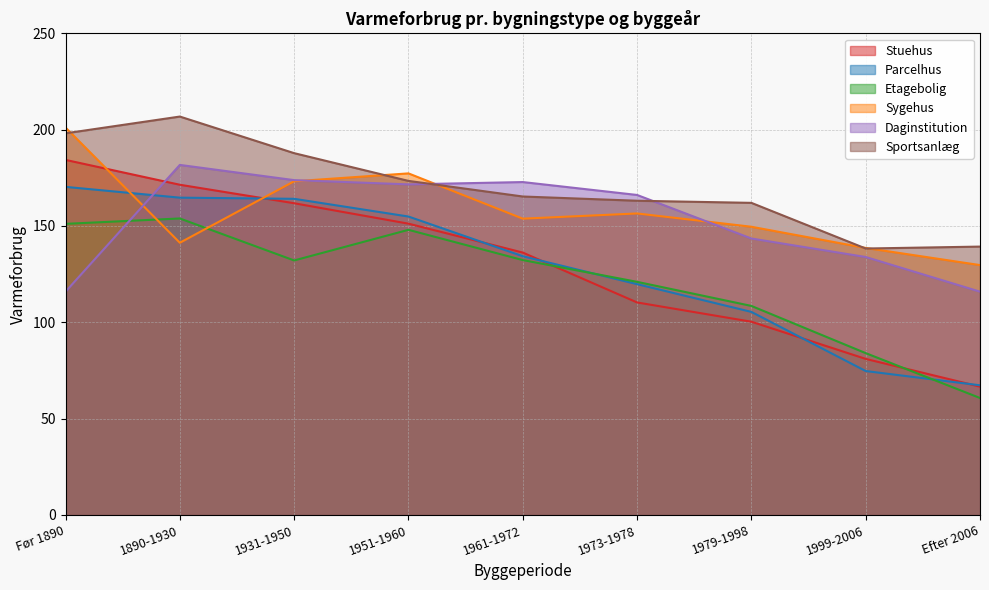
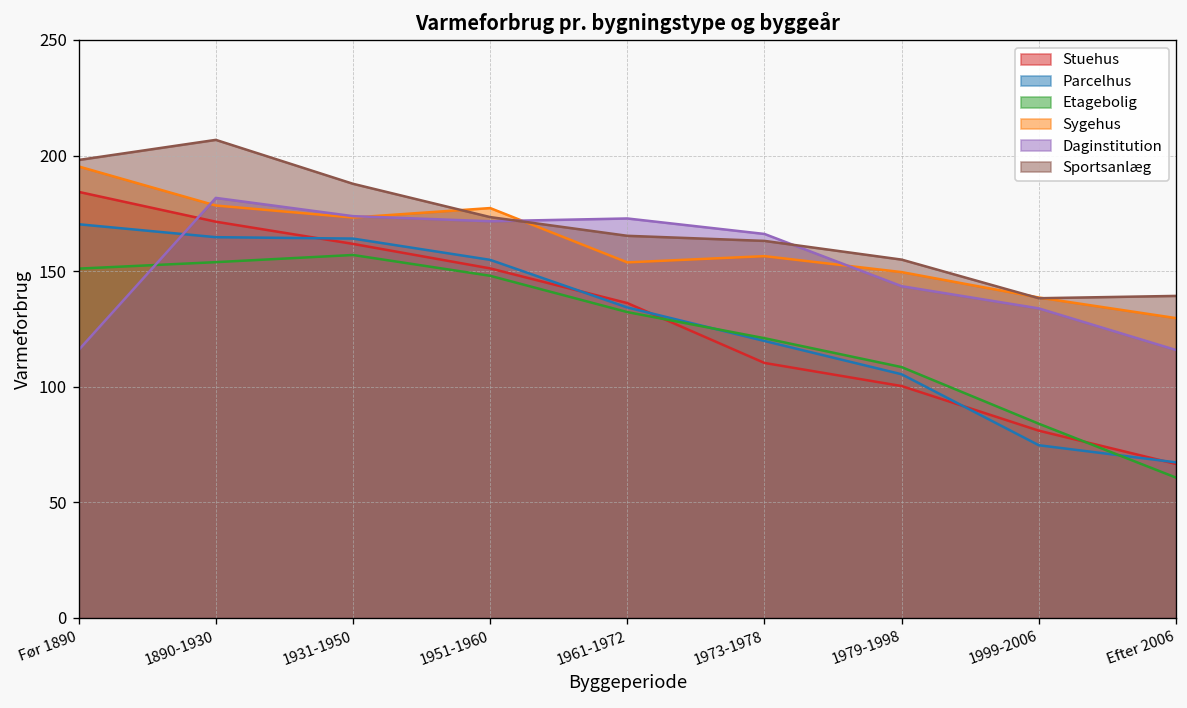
  {
    "Stuehus": {
      "Før 1890": 184,
      "1890-1930": 171,
      "1931-1950": 162,
      "1951-1960": 151,
      "1961-1972": 136,
      "1973-1978": 110,
      "1979-1998": 100,
      "1999-2006": 81
    },
    "Parcelhus": {
      "Før 1890": 170,
      "1890-1930": 165,
      "1931-1950": 164,
      "1951-1960": 155,
      "1961-1972": 134,
      "1979-1998": 105,
      "1999-2006": 75
    },
    "Etagebolig": {
      "Før 1890": 151,
      "1890-1930": 154,
-     "1931-1950": 132,
+     "1931-1950": 157,
      "1951-1960": 148,
      "1961-1972": 132,
      "1979-1998": 109,
      "1999-2006": 84,
      "Efter 2006": 61
    },
    "Sygehus": {
-     "Før 1890": 201,
-     "1890-1930": 141,
+     "Før 1890": 195,
+     "1890-1930": 178,
      "1951-1960": 177,
      "1961-1972": 154,
      "1973-1978": 157,
      "1979-1998": 150,
      "Efter 2006": 130
    },
    "Daginstitution": {
      "Før 1890": 116,
      "1890-1930": 182,
      "1951-1960": 172,
      "1961-1972": 173,
      "1973-1978": 166,
      "1979-1998": 144,
      "1999-2006": 134,
      "Efter 2006": 116
    },
    "Sportsanlæg": {
      "Før 1890": 198,
      "1890-1930": 207,
      "1931-1950": 188,
      "1951-1960": 173,
      "1961-1972": 165,
      "1973-1978": 163,
-     "1979-1998": 162,
+     "1979-1998": 155,
      "Efter 2006": 139
    }
  }
